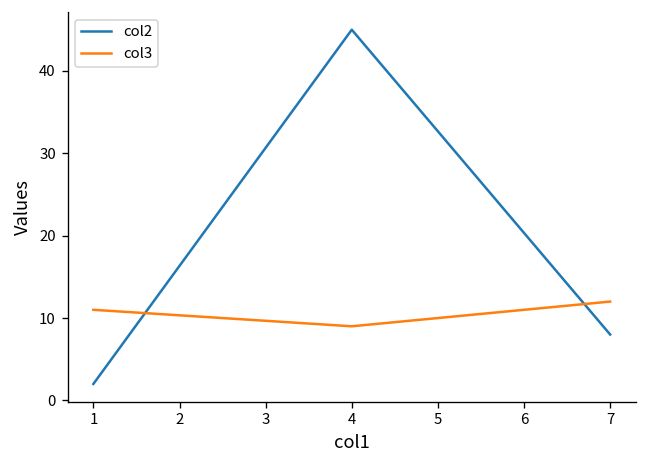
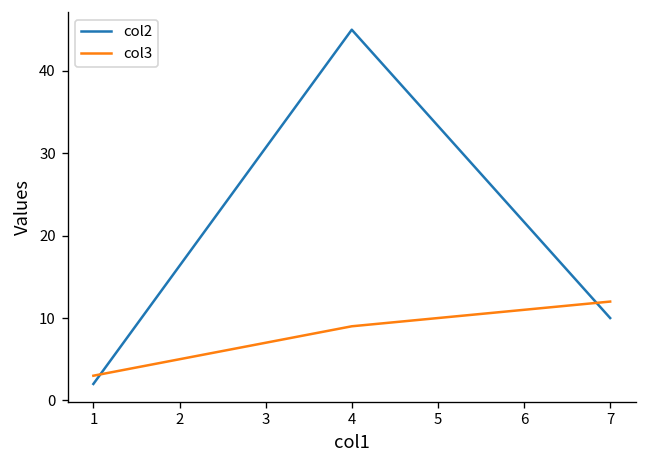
  {
    "col2": {
      "1": 2,
      "4": 45,
-     "7": 8
+     "7": 10
    },
    "col3": {
-     "1": 11,
+     "1": 3,
      "4": 9,
      "7": 12
    }
  }
